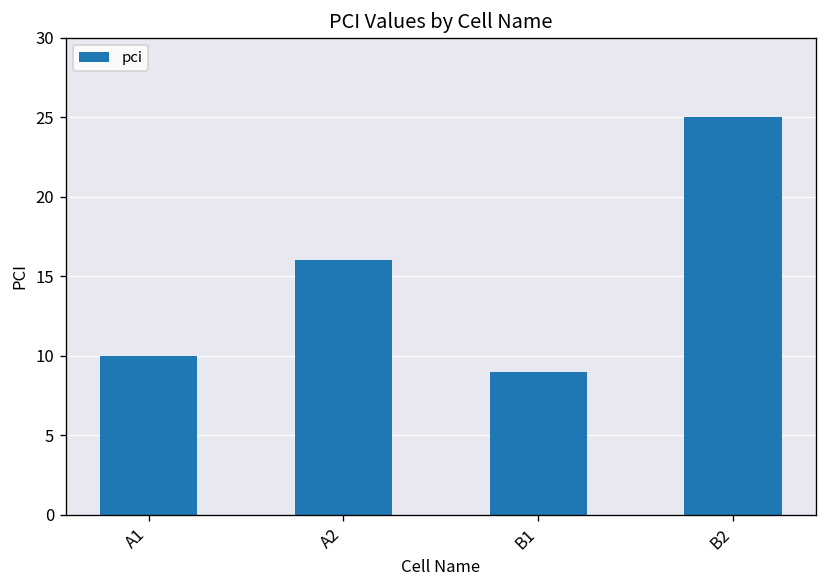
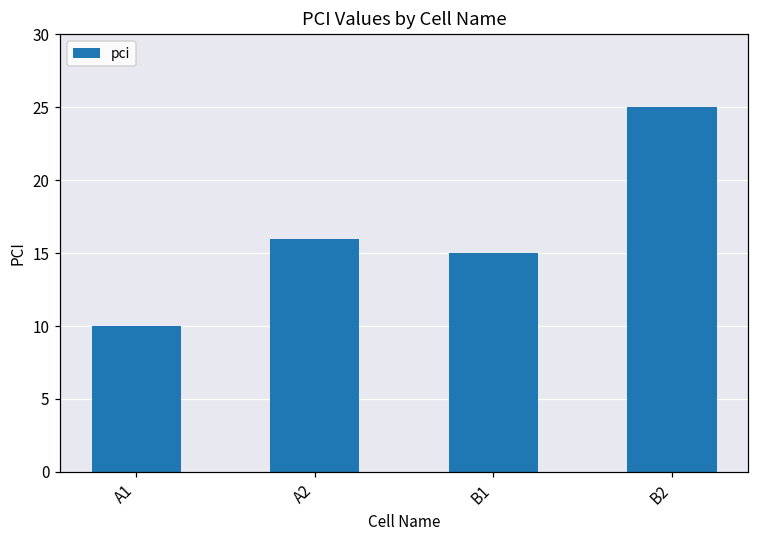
  {
    "A1": 10,
    "A2": 16,
-   "B1": 9,
+   "B1": 15,
    "B2": 25
  }
